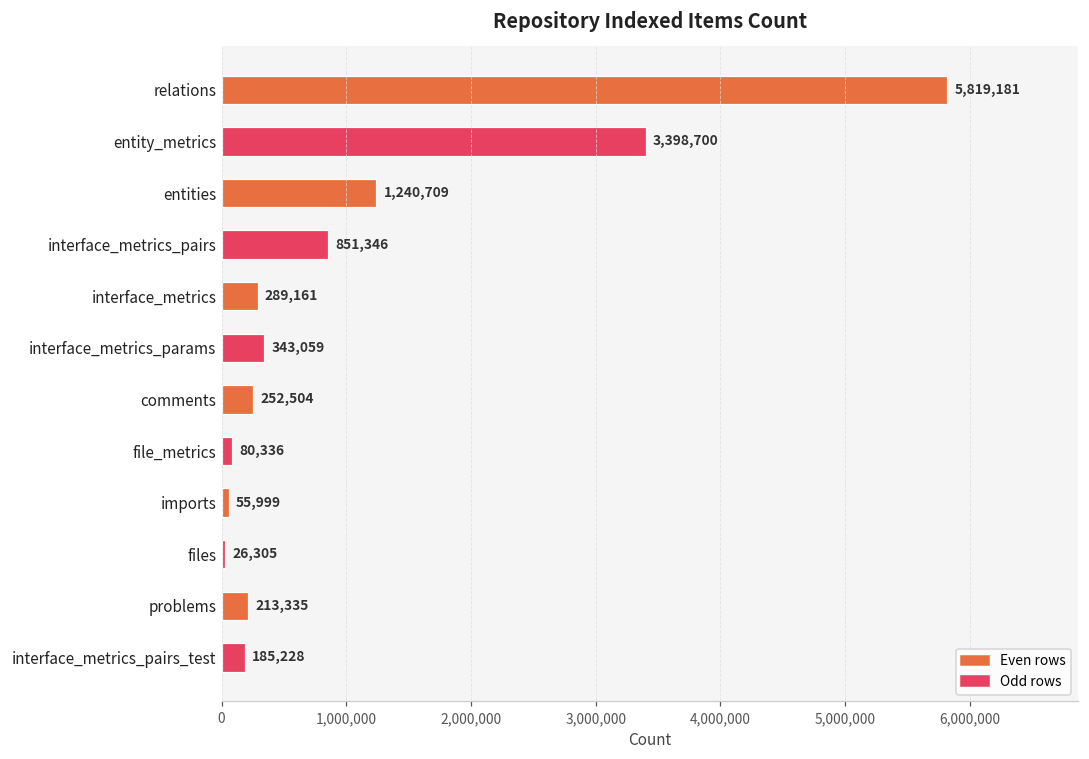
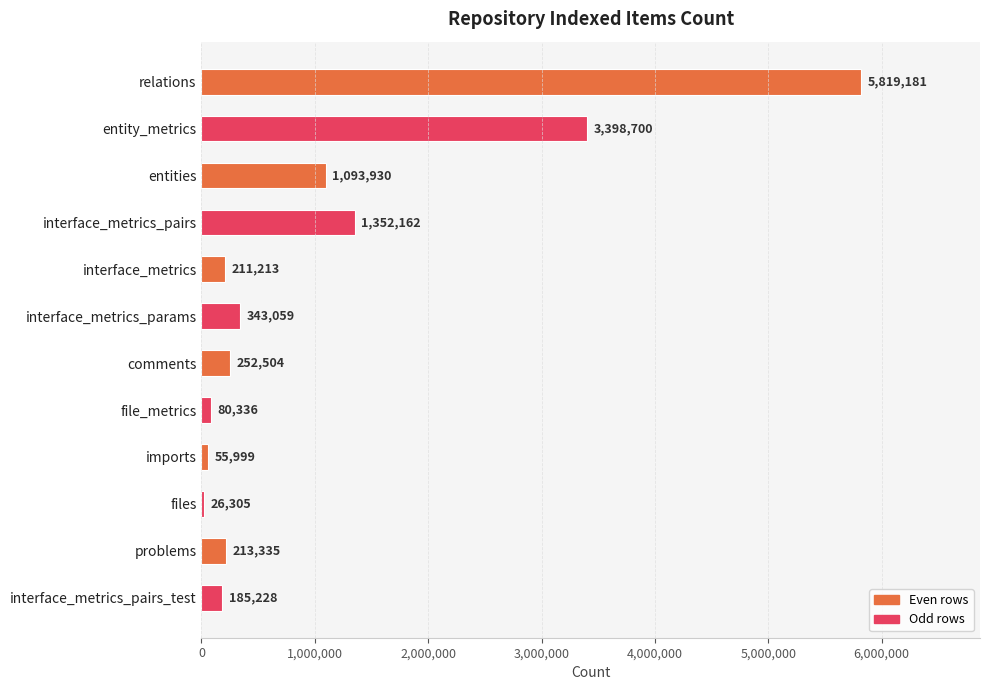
  {
    "relations": "5,819,181",
    "entity_metrics": "3,398,700",
-   "entities": "1,240,709",
-   "interface_metrics_pairs": "851,346",
-   "interface_metrics": "289,161",
+   "entities": "1,093,930",
+   "interface_metrics_pairs": "1,352,162",
+   "interface_metrics": "211,213",
    "interface_metrics_params": "343,059",
    "comments": "252,504",
    "file_metrics": "80,336",
    "imports": "55,999",
    "files": "26,305",
    "problems": "213,335",
    "interface_metrics_pairs_test": "185,228"
  }
